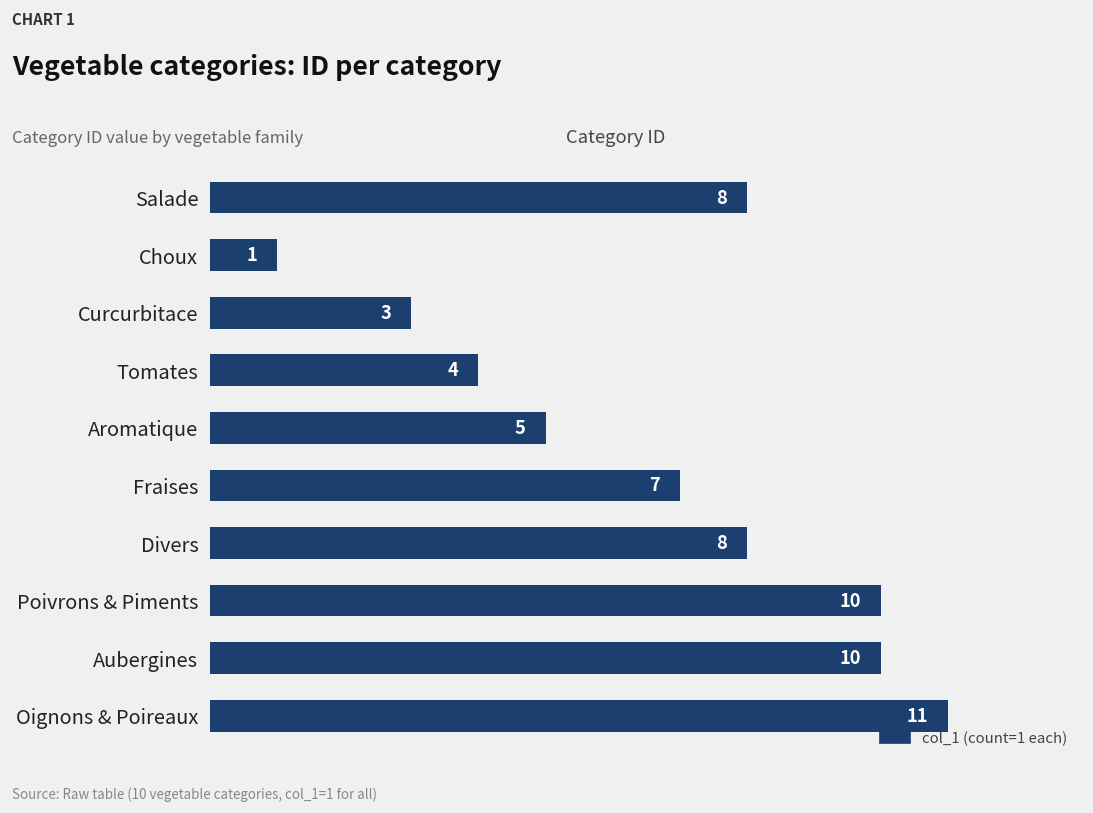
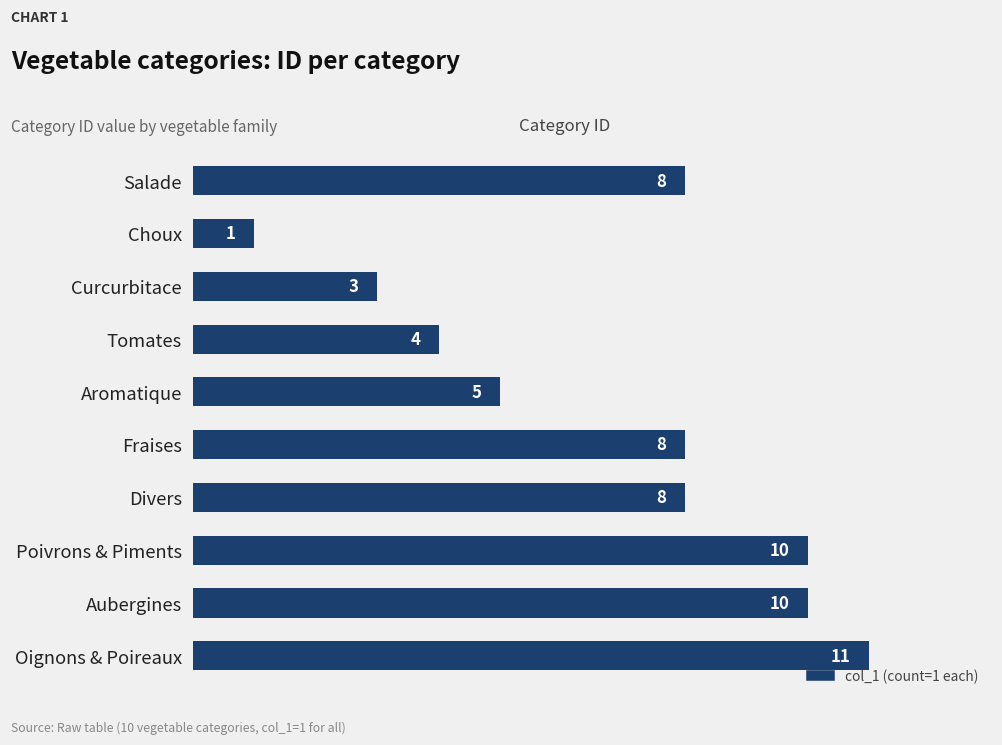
  {
    "Salade": 8,
    "Choux": 1,
    "Curcurbitace": 3,
    "Tomates": 4,
    "Aromatique": 5,
-   "Fraises": 7,
+   "Fraises": 8,
    "Divers": 8,
    "Poivrons & Piments": 10,
    "Aubergines": 10,
    "Oignons & Poireaux": 11
  }
